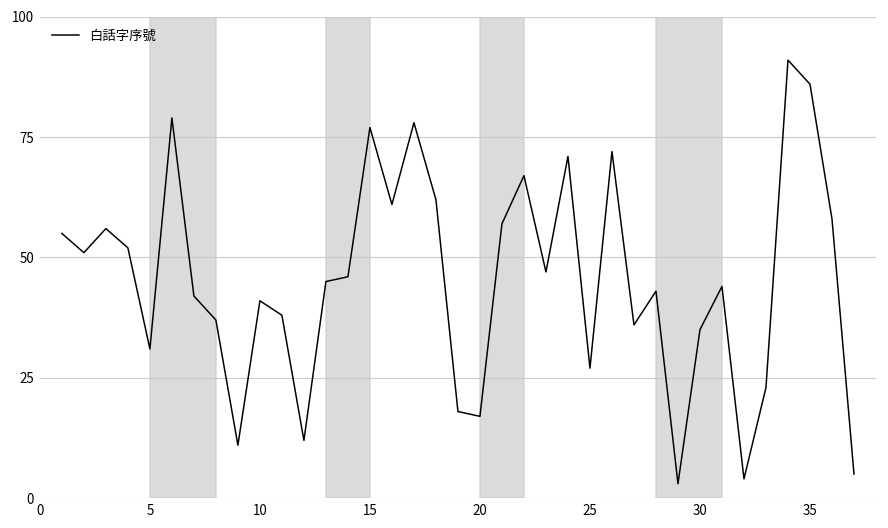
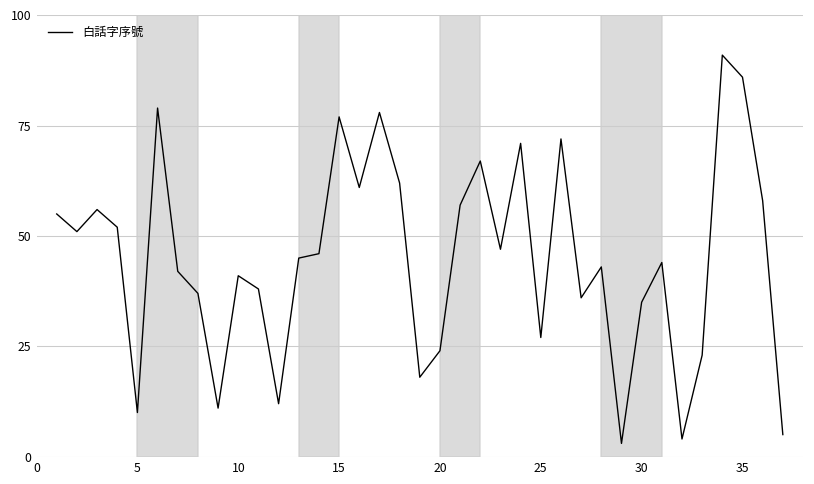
  {
-   "5": 31,
+   "5": 10,
    "10": 41,
    "15": 77,
-   "20": 17,
+   "20": 24,
    "25": 27,
    "30": 35,
    "35": 86
  }
